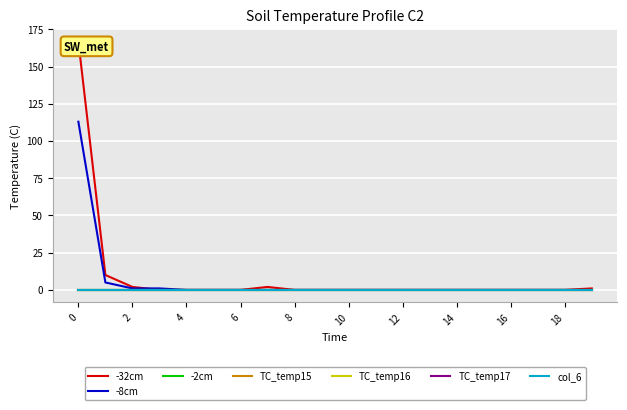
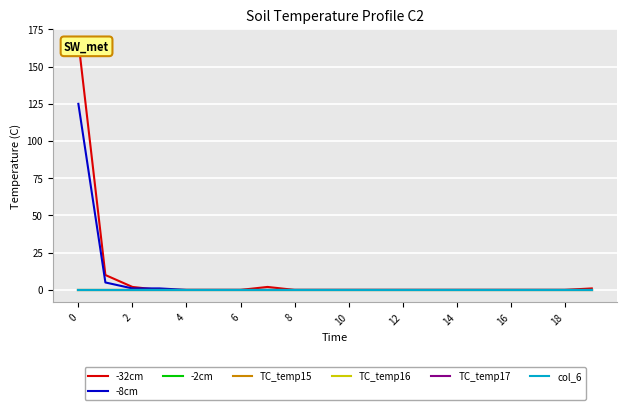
  {
    "-8cm": {
-     "0": 113
+     "0": 125
    },
    "col_6": {
      "0": 0
    }
  }
